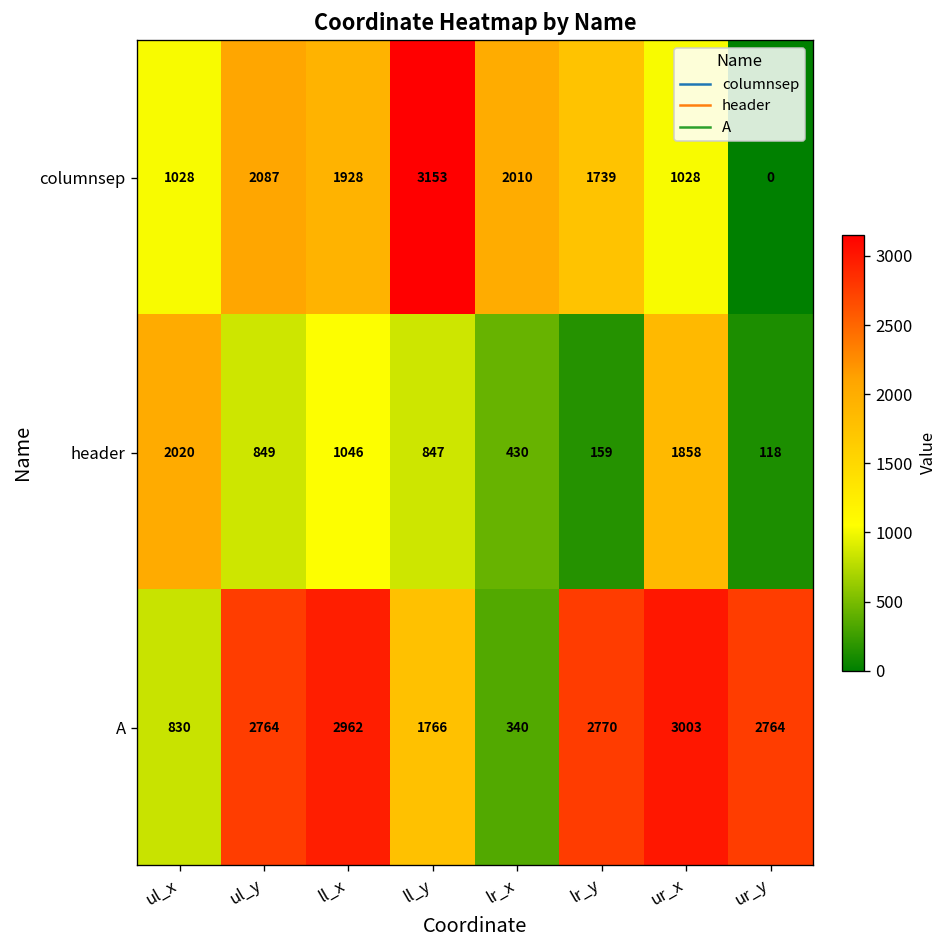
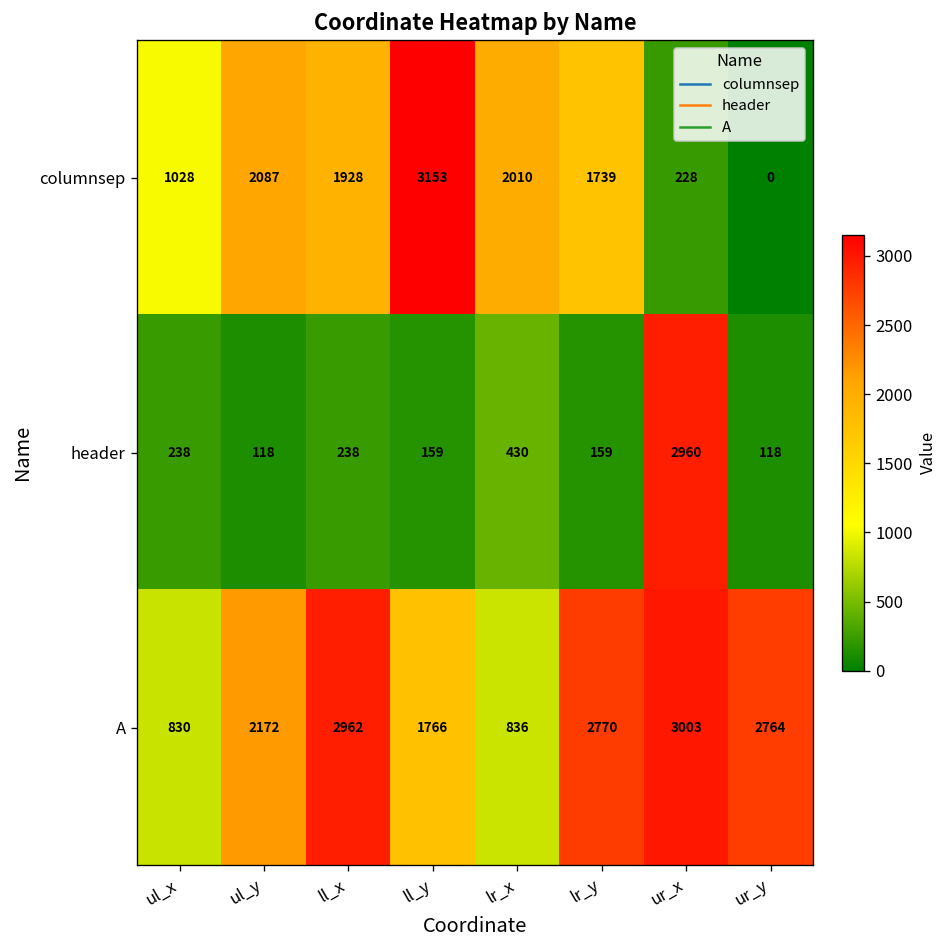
  {
    "columnsep": {
      "ul_x": 1028,
      "ul_y": 2087,
      "ll_x": 1928,
      "ll_y": 3153,
      "lr_x": 2010,
      "lr_y": 1739,
-     "ur_x": 1028,
+     "ur_x": 228,
      "ur_y": 0
    },
    "header": {
-     "ul_x": 2020,
-     "ul_y": 849,
-     "ll_x": 1046,
-     "ll_y": 847,
+     "ul_x": 238,
+     "ul_y": 118,
+     "ll_x": 238,
+     "ll_y": 159,
      "lr_x": 430,
      "lr_y": 159,
-     "ur_x": 1858,
+     "ur_x": 2960,
      "ur_y": 118
    },
    "A": {
      "ul_x": 830,
-     "ul_y": 2764,
+     "ul_y": 2172,
      "ll_x": 2962,
      "ll_y": 1766,
-     "lr_x": 340,
+     "lr_x": 836,
      "lr_y": 2770,
      "ur_x": 3003,
      "ur_y": 2764
    }
  }
